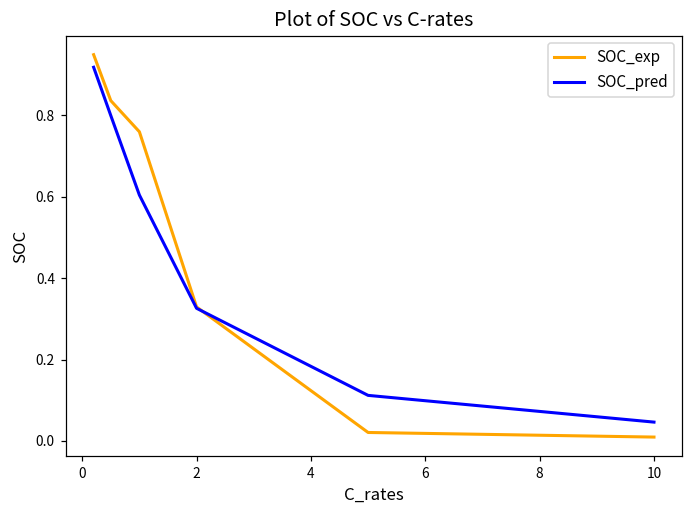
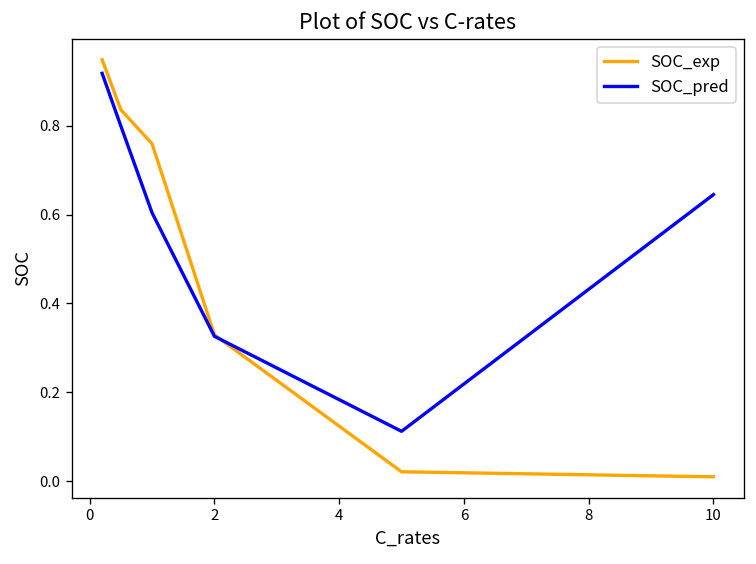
  {
    "SOC_exp": {
      "10": 0.01
    },
    "SOC_pred": {
-     "10": 0.05
+     "10": 0.65
    }
  }
